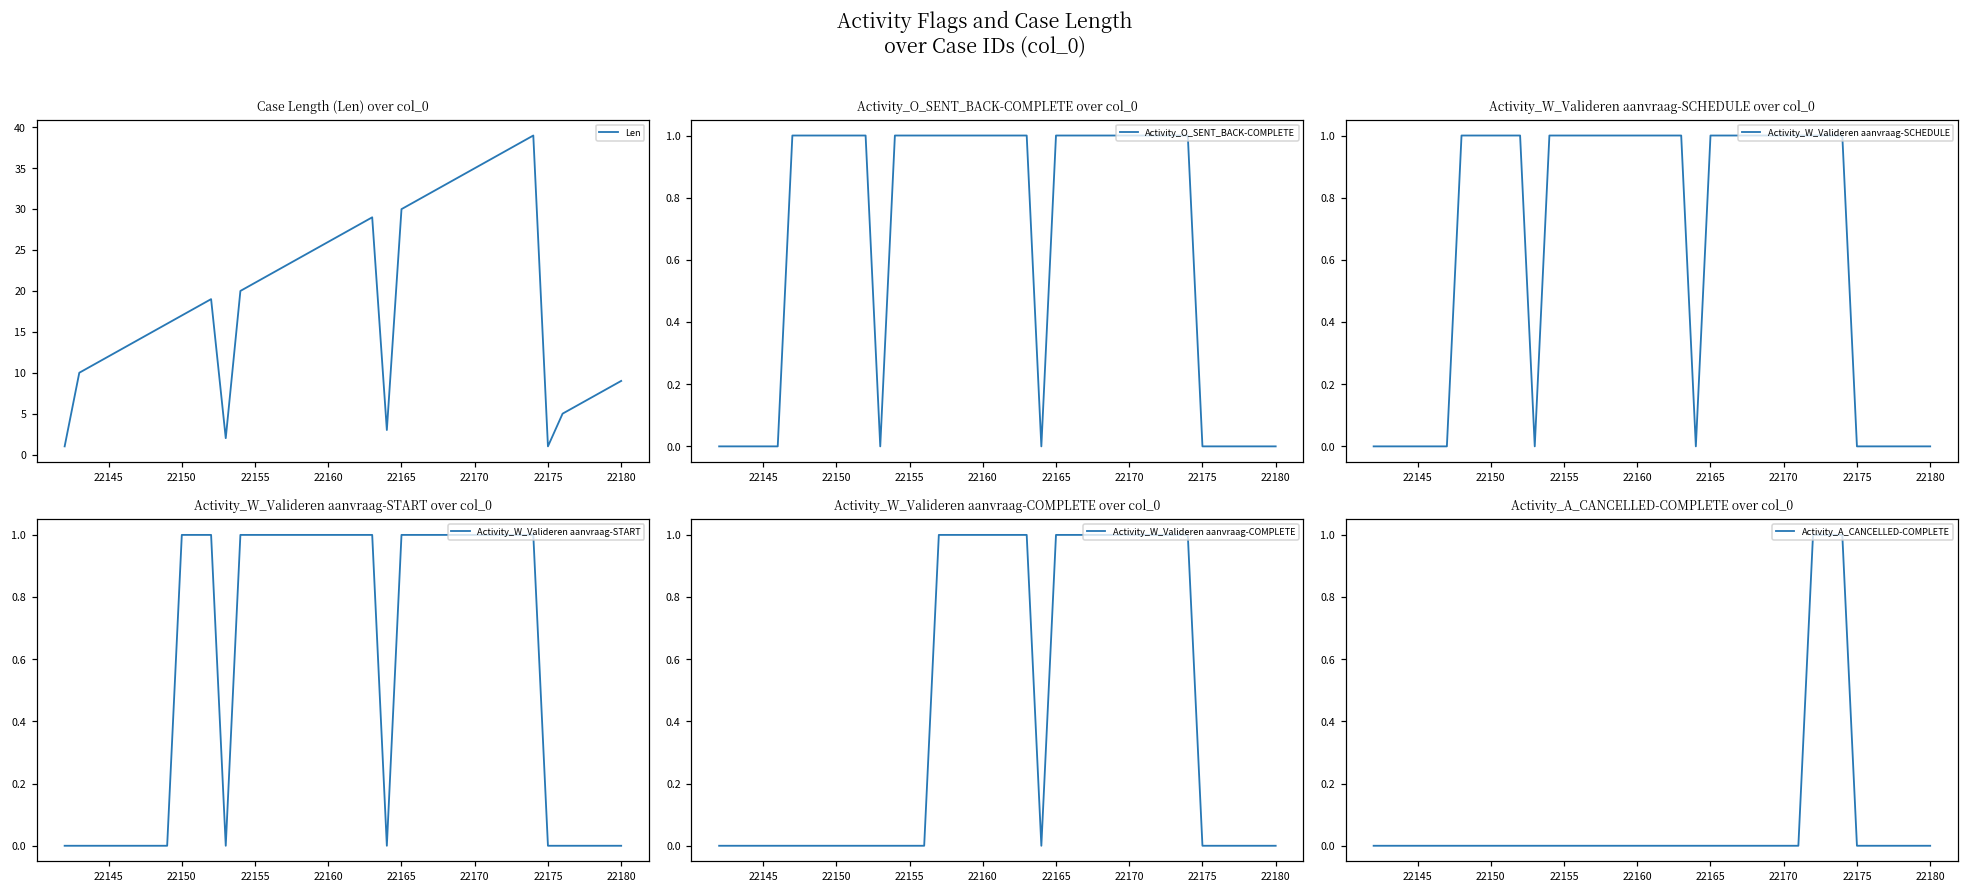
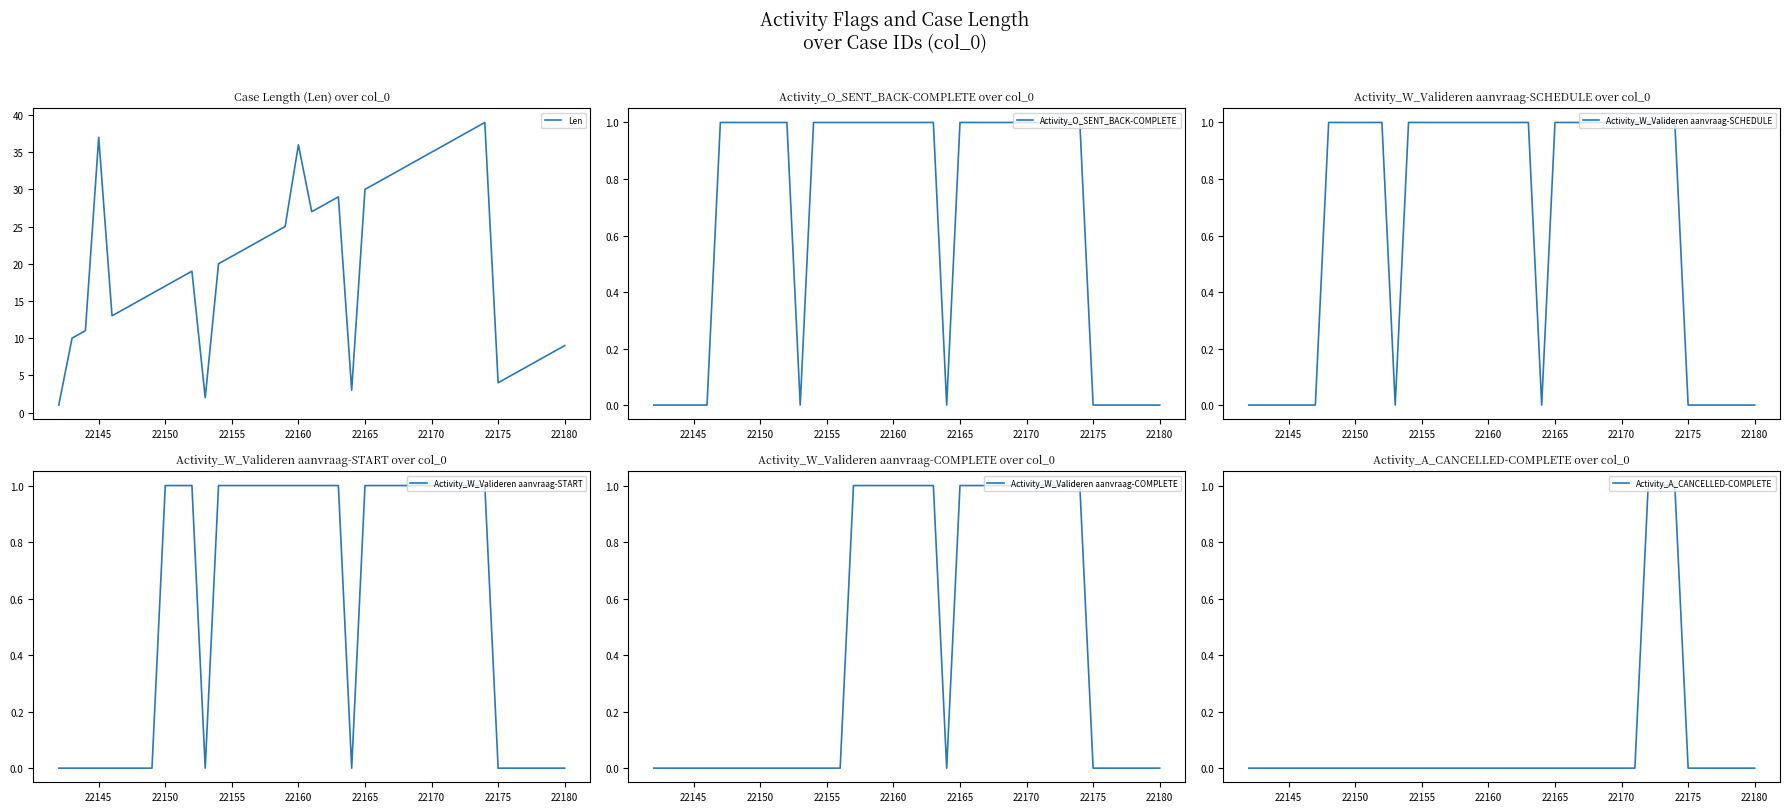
  {
    "Case Length (Len) over col_0": {
-     "22145": 12,
+     "22145": 37,
      "22150": 17,
      "22155": 21,
-     "22160": 26,
+     "22160": 36,
      "22165": 30,
      "22170": 35,
-     "22175": 1,
+     "22175": 4,
      "22180": 9
    },
    "Activity_O_SENT_BACK-COMPLETE over col_0": {
      "22145": 0.00,
      "22150": 1.00,
      "22155": 1.00,
      "22160": 1.00,
      "22165": 1.00,
      "22175": 0.00,
      "22180": 0.00
    },
    "Activity_W_Valideren aanvraag-SCHEDULE over col_0": {
      "22145": 0.00,
      "22150": 1.00,
      "22155": 1.00,
      "22160": 1.00,
      "22165": 1.00,
      "22175": 0.00,
      "22180": 0.00
    },
    "Activity_W_Valideren aanvraag-START over col_0": {
      "22145": 0.00,
      "22150": 1.00,
      "22155": 1.00,
      "22160": 1.00,
      "22165": 1.00,
      "22175": 0.00,
      "22180": 0.00
    },
    "Activity_W_Valideren aanvraag-COMPLETE over col_0": {
      "22145": 0.00,
      "22150": 0.00,
      "22155": 0.00,
      "22160": 1.00,
      "22165": 1.00,
      "22175": 0.00,
      "22180": 0.00
    },
    "Activity_A_CANCELLED-COMPLETE over col_0": {
      "22145": 0.00,
      "22150": 0.00,
      "22155": 0.00,
      "22160": 0.00,
      "22165": 0.00,
      "22170": 0.00,
      "22175": 0.00,
      "22180": 0.00
    }
  }
